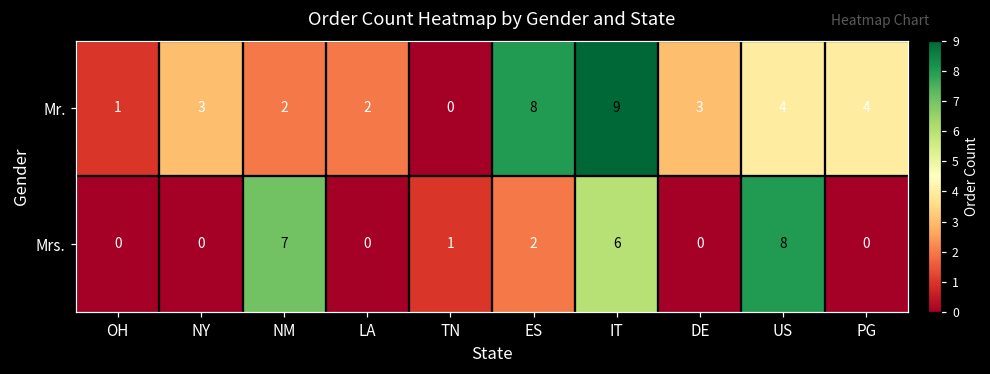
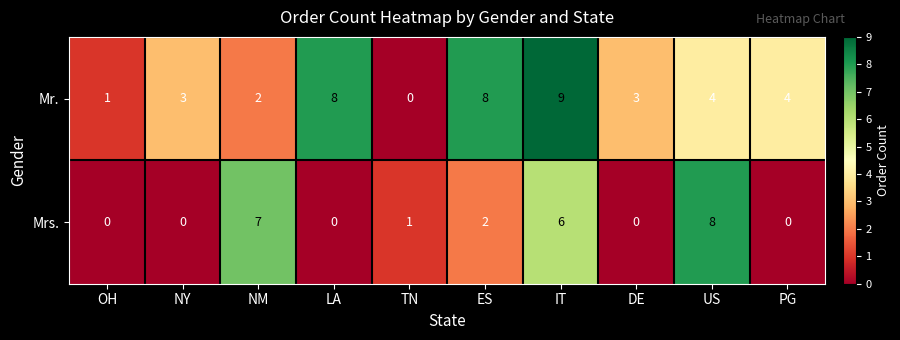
  {
    "Mr.": {
      "OH": 1,
      "NY": 3,
      "NM": 2,
-     "LA": 2,
+     "LA": 8,
      "TN": 0,
      "ES": 8,
      "IT": 9,
      "DE": 3,
      "US": 4,
      "PG": 4
    },
    "Mrs.": {
      "OH": 0,
      "NY": 0,
      "NM": 7,
      "LA": 0,
      "TN": 1,
      "ES": 2,
      "IT": 6,
      "DE": 0,
      "US": 8,
      "PG": 0
    }
  }
